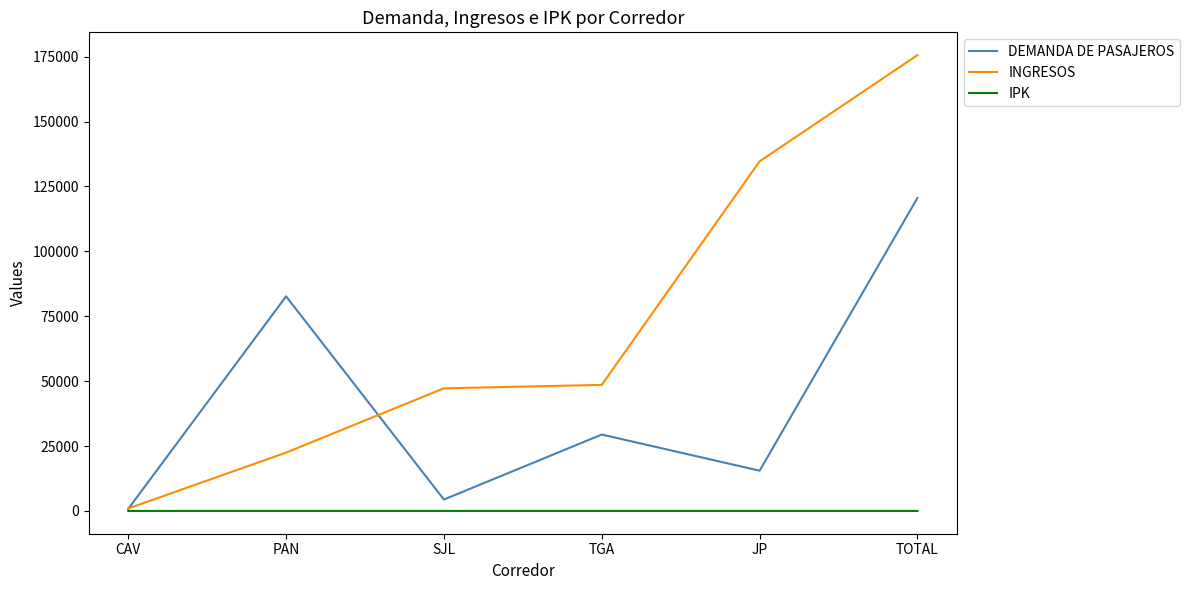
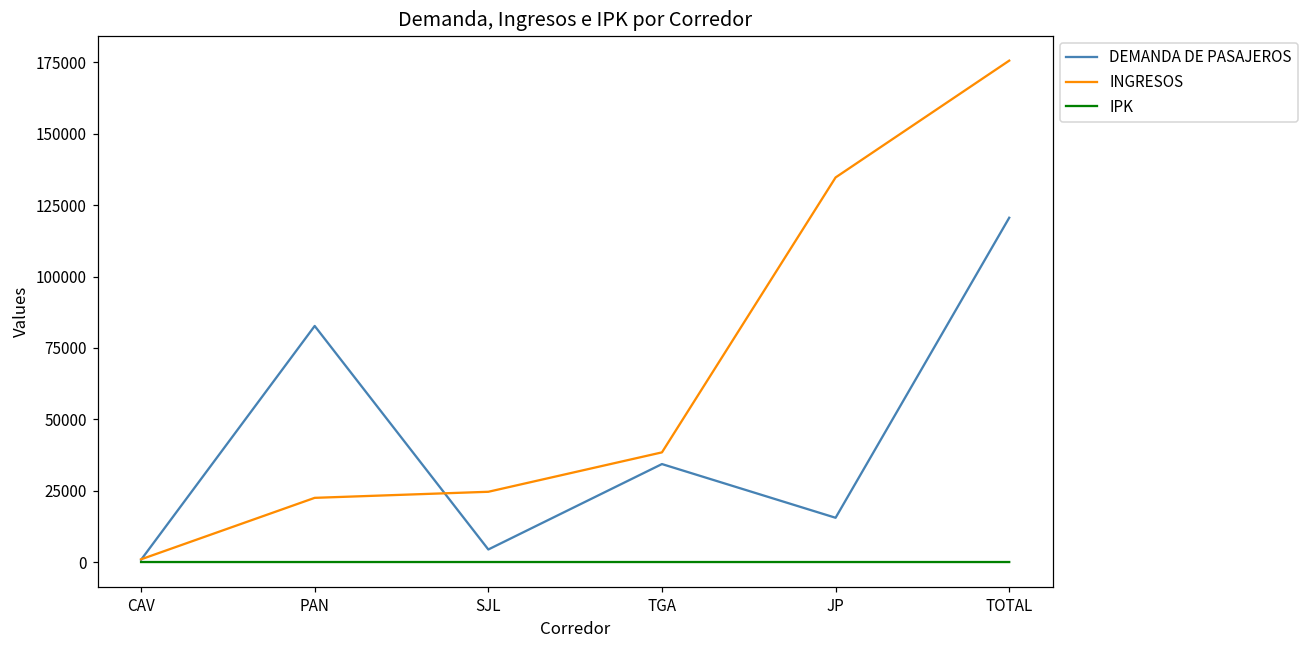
  {
    "DEMANDA DE PASAJEROS": {
      "PAN": 83000,
      "SJL": 4000,
-     "TGA": 29000,
+     "TGA": 34000,
      "JP": 16000,
      "TOTAL": 121000
    },
    "INGRESOS": {
      "PAN": 22000,
-     "SJL": 47000,
-     "TGA": 49000,
+     "SJL": 25000,
+     "TGA": 38000,
      "JP": 135000,
      "TOTAL": 176000
    },
    "IPK": {
      "PAN": 0,
      "SJL": 0,
      "TGA": 0,
      "JP": 0,
      "TOTAL": 0
    }
  }
